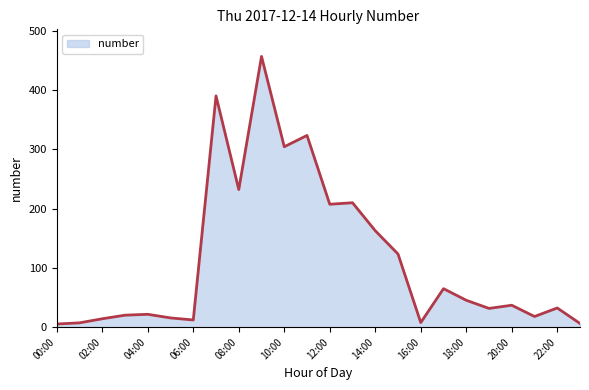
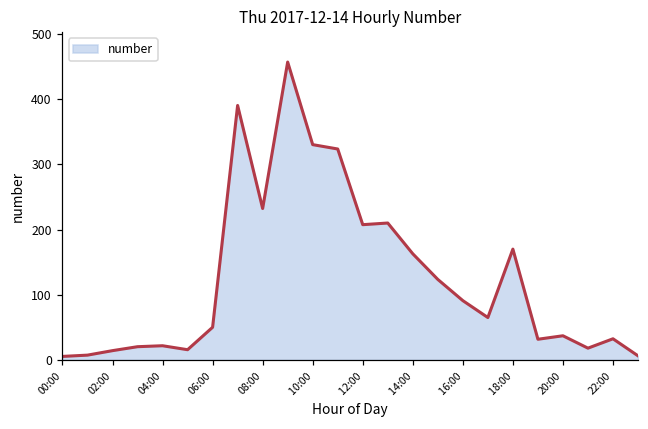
  {
    "00:00": 10,
    "02:00": 10,
    "04:00": 20,
-   "06:00": 10,
+   "06:00": 50,
    "08:00": 230,
-   "10:00": 300,
+   "10:00": 330,
    "12:00": 210,
    "14:00": 160,
-   "16:00": 10,
-   "18:00": 50,
+   "16:00": 90,
+   "18:00": 170,
    "20:00": 40,
    "22:00": 30
  }
